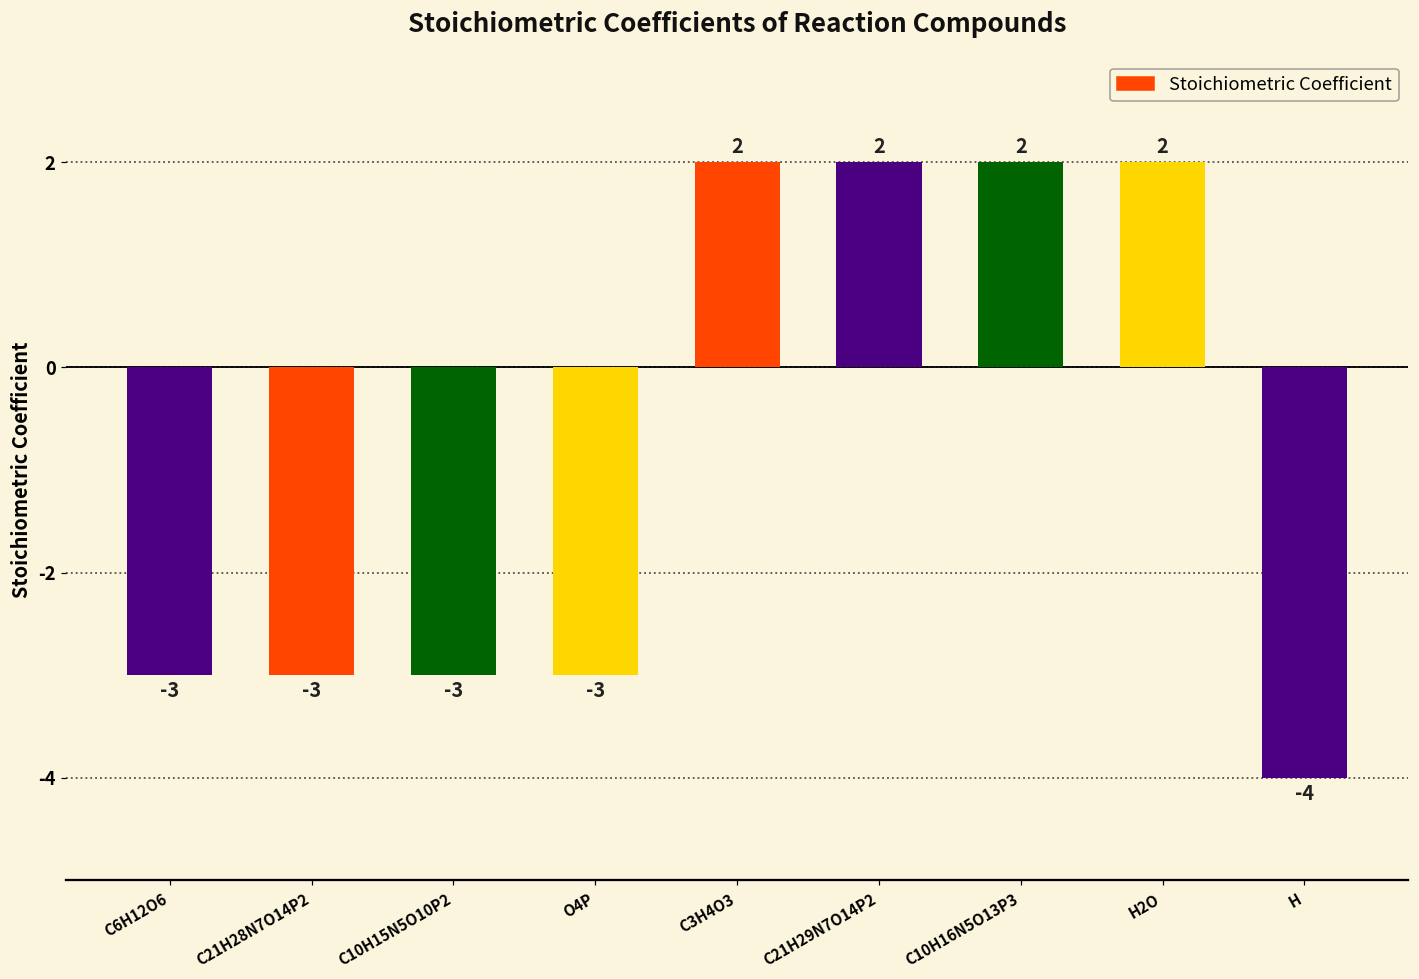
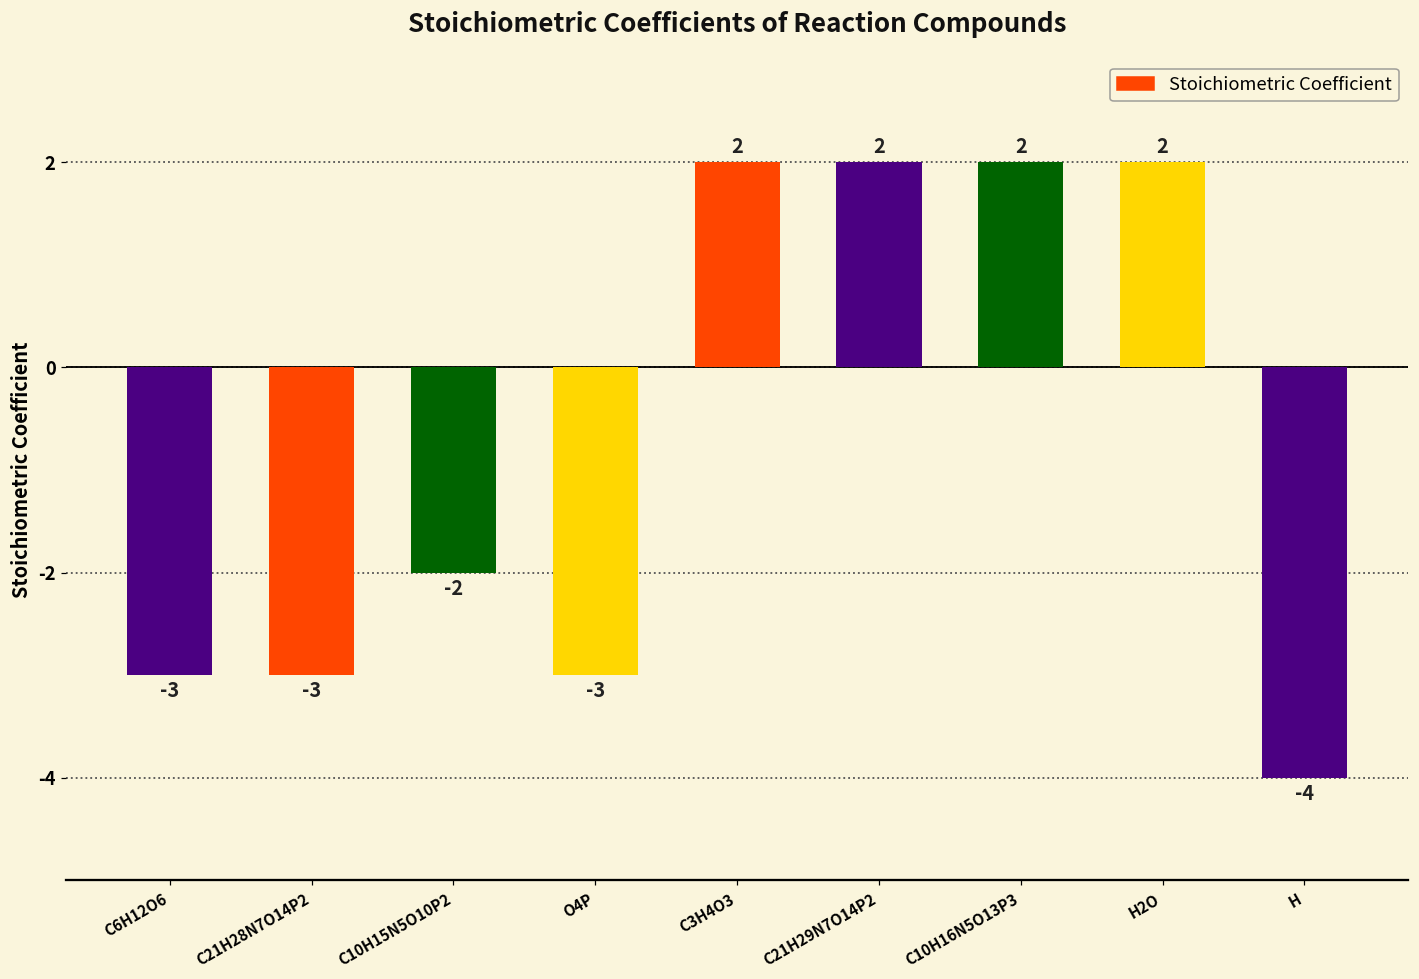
  {
    "C6H12O6": -3,
    "C21H28N7O14P2": -3,
-   "C10H15N5O10P2": -3,
+   "C10H15N5O10P2": -2,
    "O4P": -3,
    "C3H4O3": 2,
    "C21H29N7O14P2": 2,
    "C10H16N5O13P3": 2,
    "H2O": 2,
    "H": -4
  }
